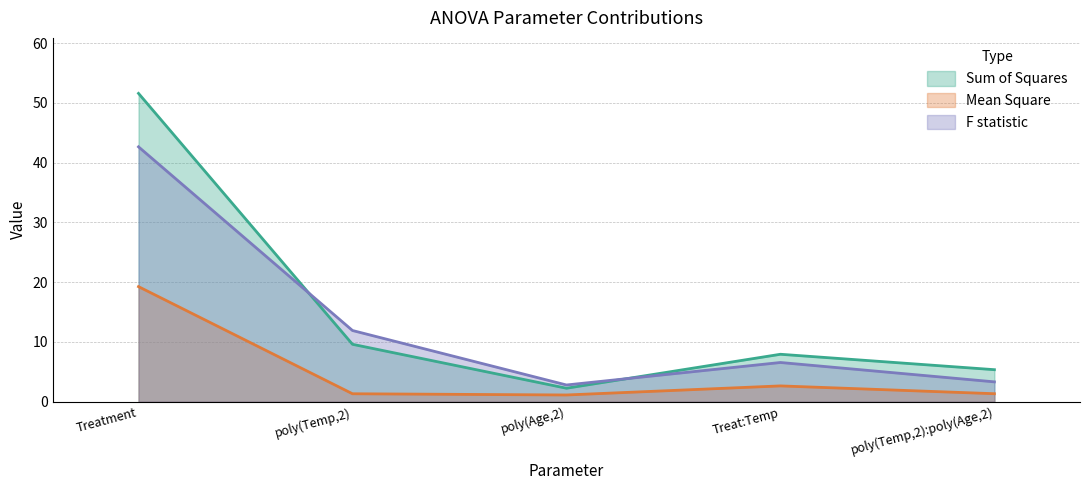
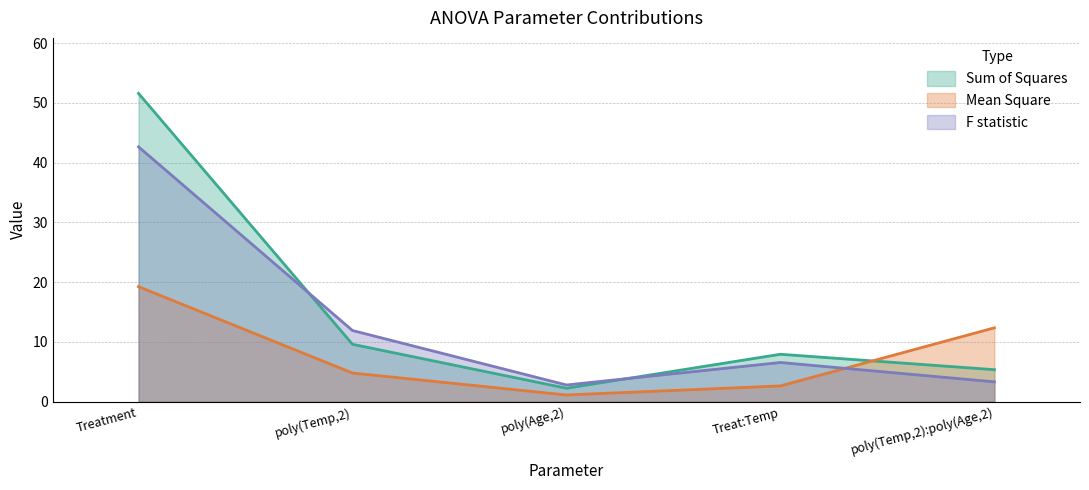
  {
    "Mean Square": {
      "Treatment": 19,
-     "poly(Temp,2)": 1,
+     "poly(Temp,2)": 5,
      "poly(Age,2)": 1,
      "Treat:Temp": 3,
-     "poly(Temp,2):poly(Age,2)": 1
+     "poly(Temp,2):poly(Age,2)": 12
    }
  }
